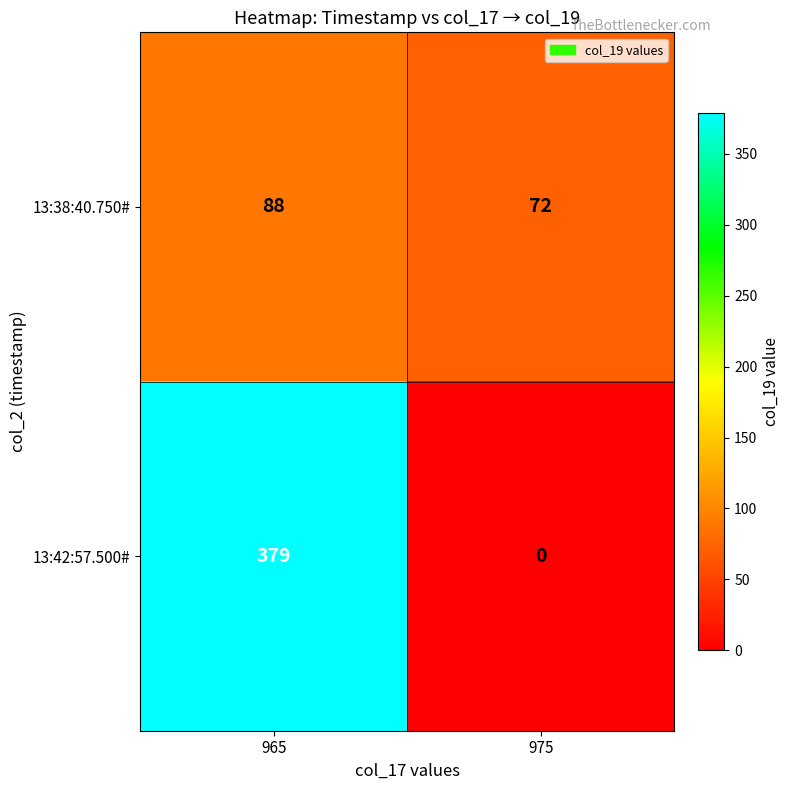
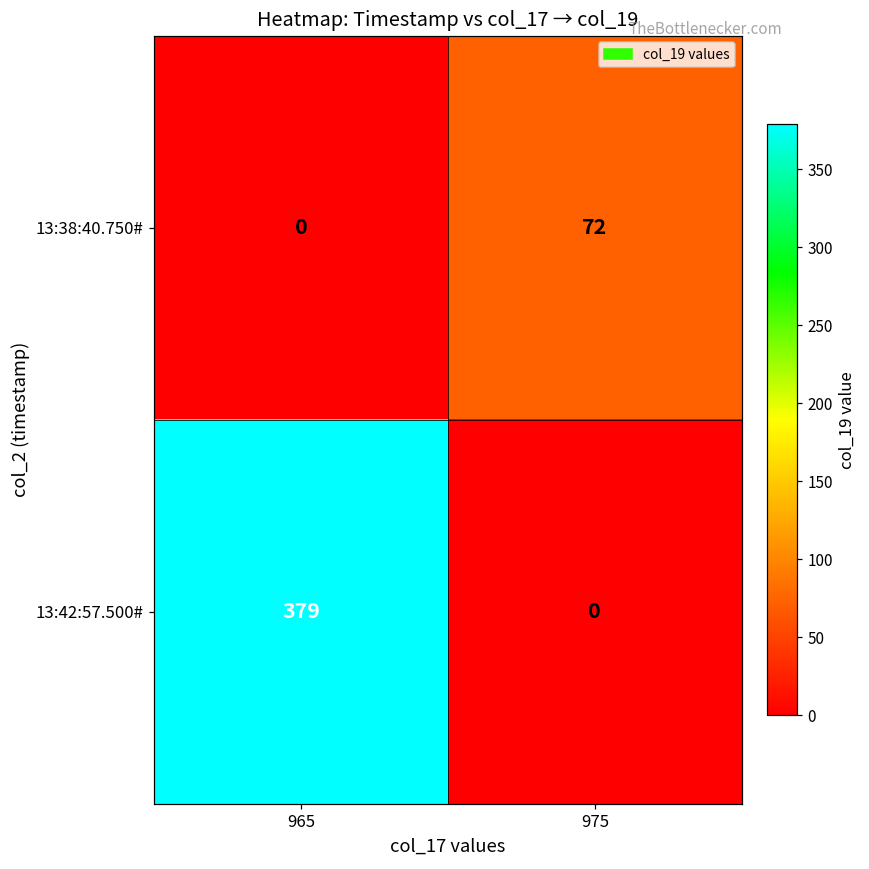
  {
    "13:38:40.750#": {
-     "965": 88,
+     "965": 0,
      "975": 72
    },
    "13:42:57.500#": {
      "965": 379,
      "975": 0
    }
  }
